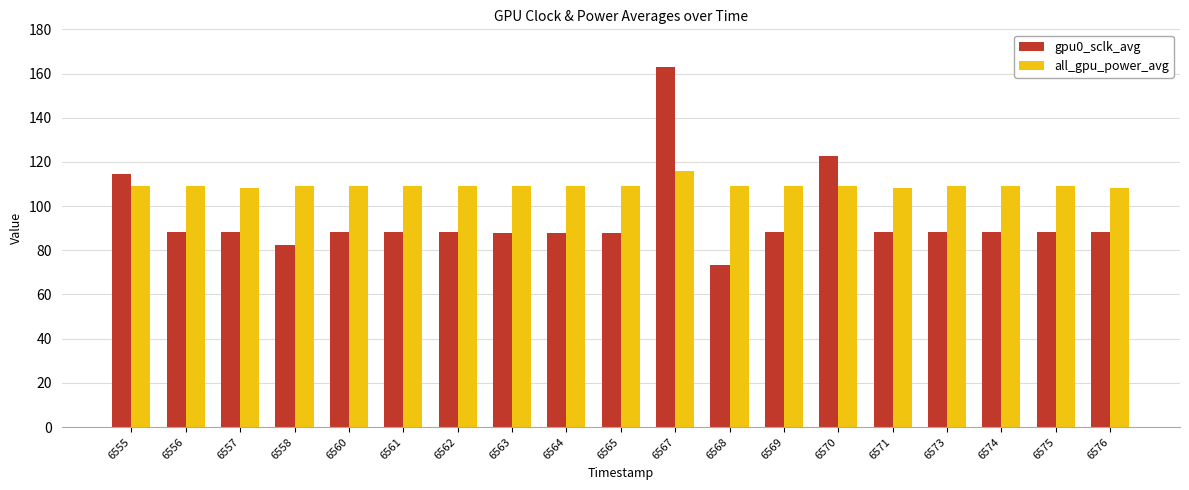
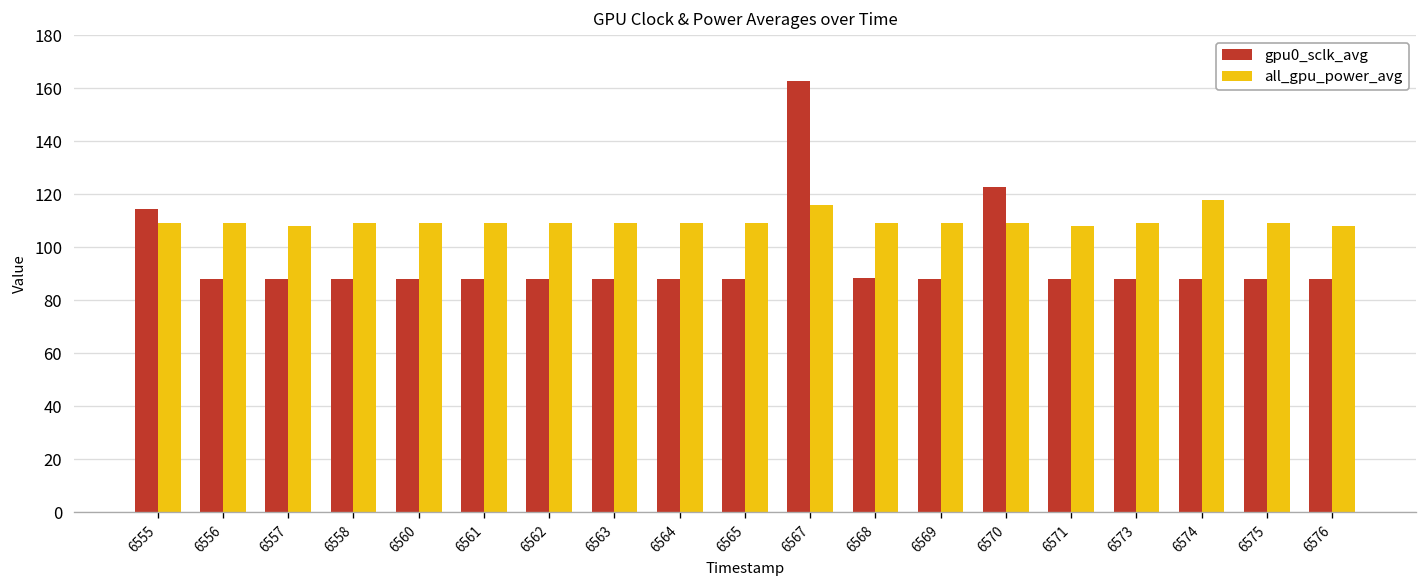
  {
    "gpu0_sclk_avg": {
      "6555": 115,
      "6556": 88,
      "6557": 88,
-     "6558": 82,
+     "6558": 88,
      "6560": 88,
      "6561": 88,
      "6562": 88,
      "6563": 88,
      "6564": 88,
      "6565": 88,
      "6567": 163,
-     "6568": 73,
+     "6568": 88,
      "6569": 88,
      "6570": 123,
      "6571": 88,
      "6573": 88,
      "6574": 88,
      "6575": 88,
      "6576": 88
    },
    "all_gpu_power_avg": {
      "6555": 109,
      "6556": 109,
      "6557": 108,
      "6558": 109,
      "6560": 109,
      "6561": 109,
      "6562": 109,
      "6563": 109,
      "6564": 109,
      "6565": 109,
      "6567": 116,
      "6568": 109,
      "6569": 109,
      "6570": 109,
      "6571": 108,
      "6573": 109,
-     "6574": 109,
+     "6574": 118,
      "6575": 109,
      "6576": 108
    }
  }
